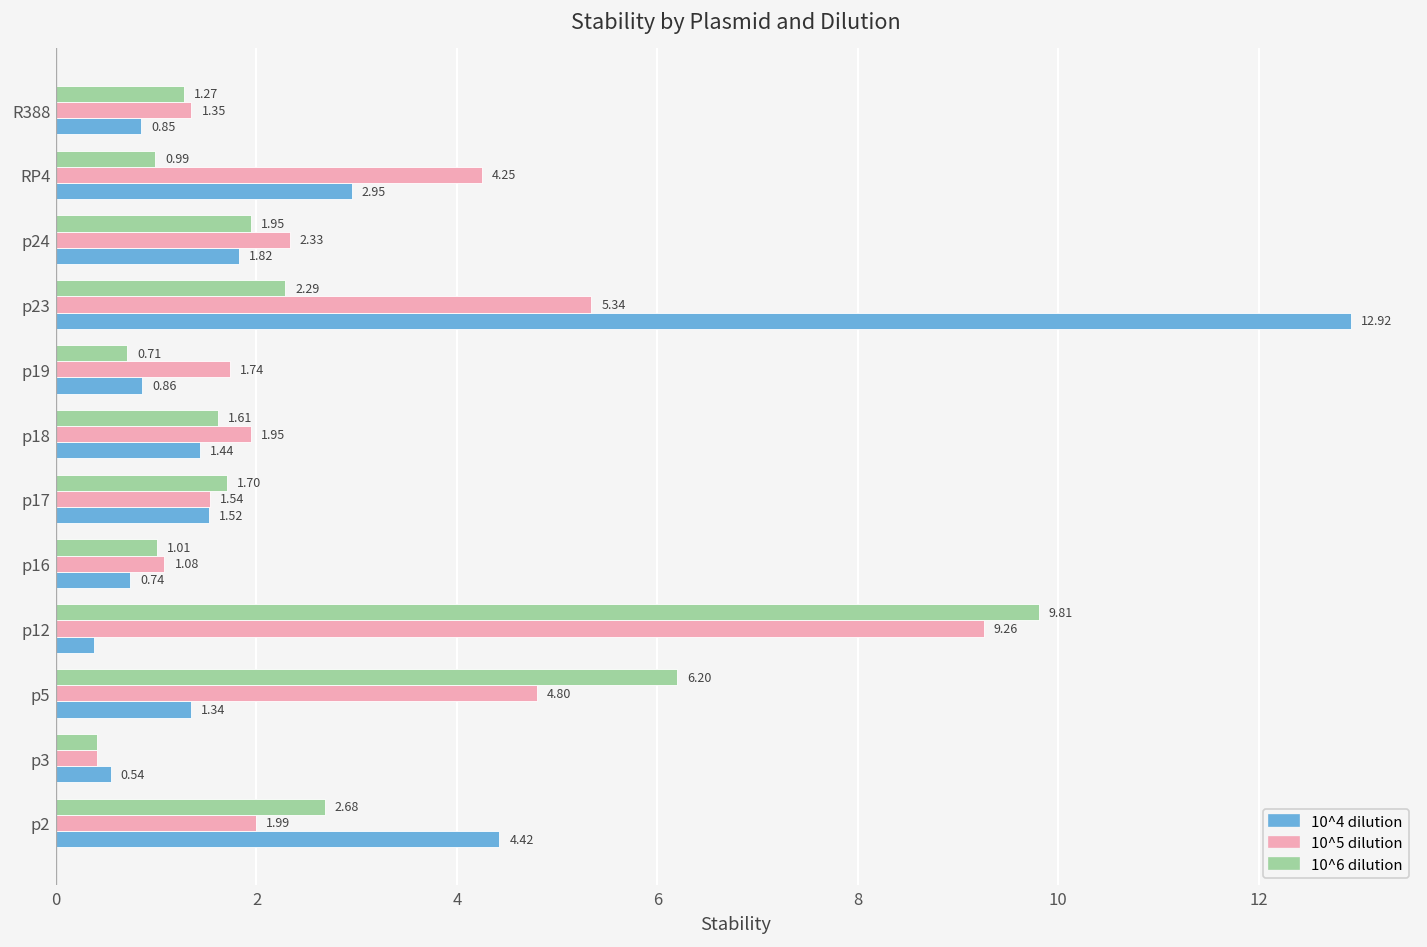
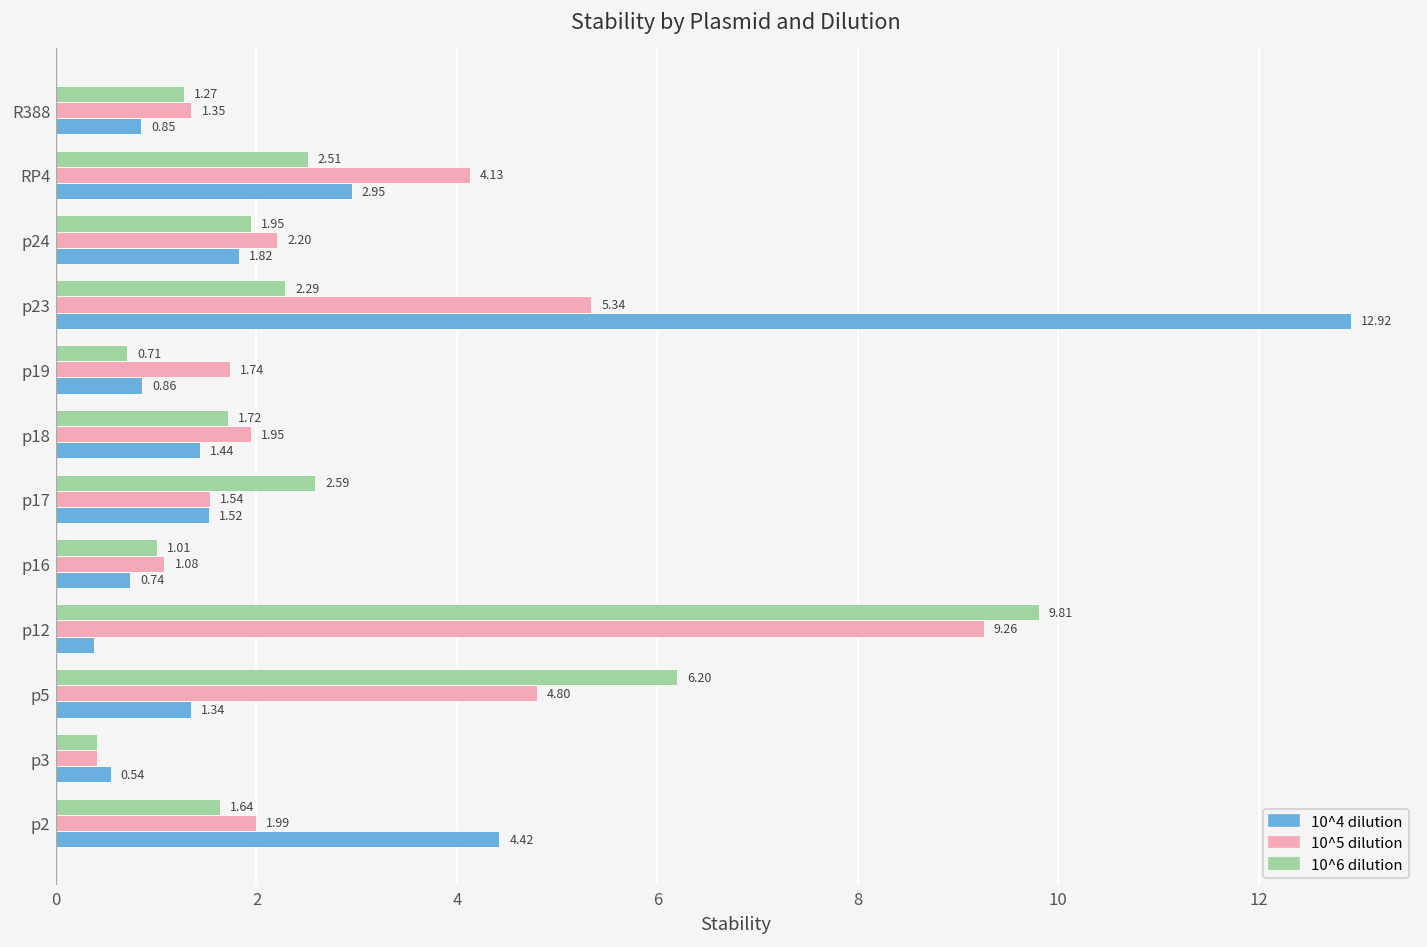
  {
    "10^4 dilution": {
      "R388": 0.85,
      "RP4": 2.95,
      "p24": 1.82,
      "p23": 12.92,
      "p19": 0.86,
      "p18": 1.44,
      "p17": 1.52,
      "p16": 0.74,
      "p5": 1.34,
      "p3": 0.54,
      "p2": 4.42
    },
    "10^5 dilution": {
      "R388": 1.35,
-     "RP4": 4.25,
-     "p24": 2.33,
+     "RP4": 4.13,
+     "p24": 2.20,
      "p23": 5.34,
      "p19": 1.74,
      "p18": 1.95,
      "p17": 1.54,
      "p16": 1.08,
      "p12": 9.26,
      "p5": 4.80,
      "p2": 1.99
    },
    "10^6 dilution": {
      "R388": 1.27,
-     "RP4": 0.99,
+     "RP4": 2.51,
      "p24": 1.95,
      "p23": 2.29,
      "p19": 0.71,
-     "p18": 1.61,
-     "p17": 1.70,
+     "p18": 1.72,
+     "p17": 2.59,
      "p16": 1.01,
      "p12": 9.81,
      "p5": 6.20,
-     "p2": 2.68
+     "p2": 1.64
    }
  }
